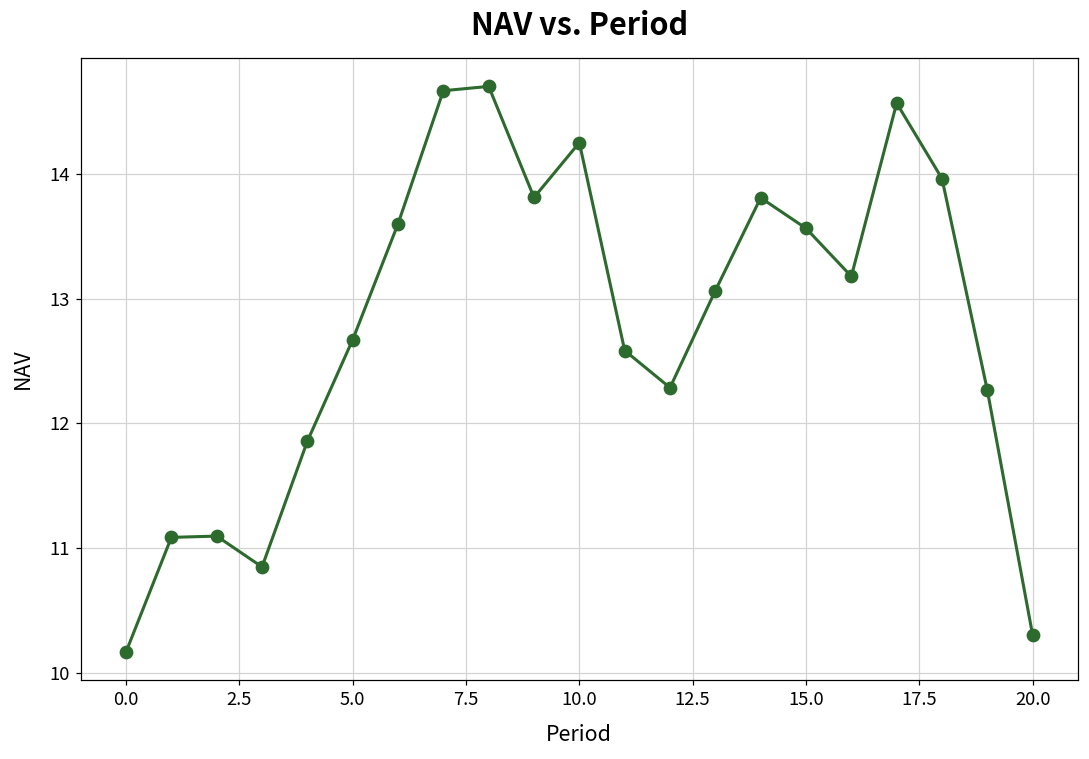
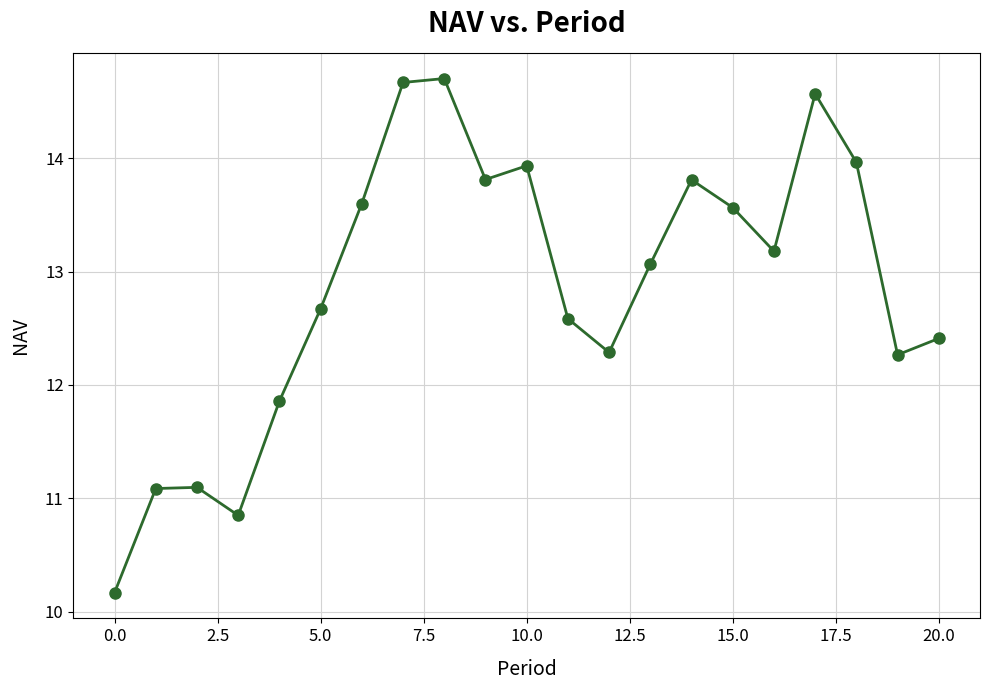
  {
    "0.0": 10.17,
    "5.0": 12.67,
-   "10.0": 14.25,
+   "10.0": 13.93,
    "15.0": 13.56,
-   "20.0": 10.30
+   "20.0": 12.41
  }
